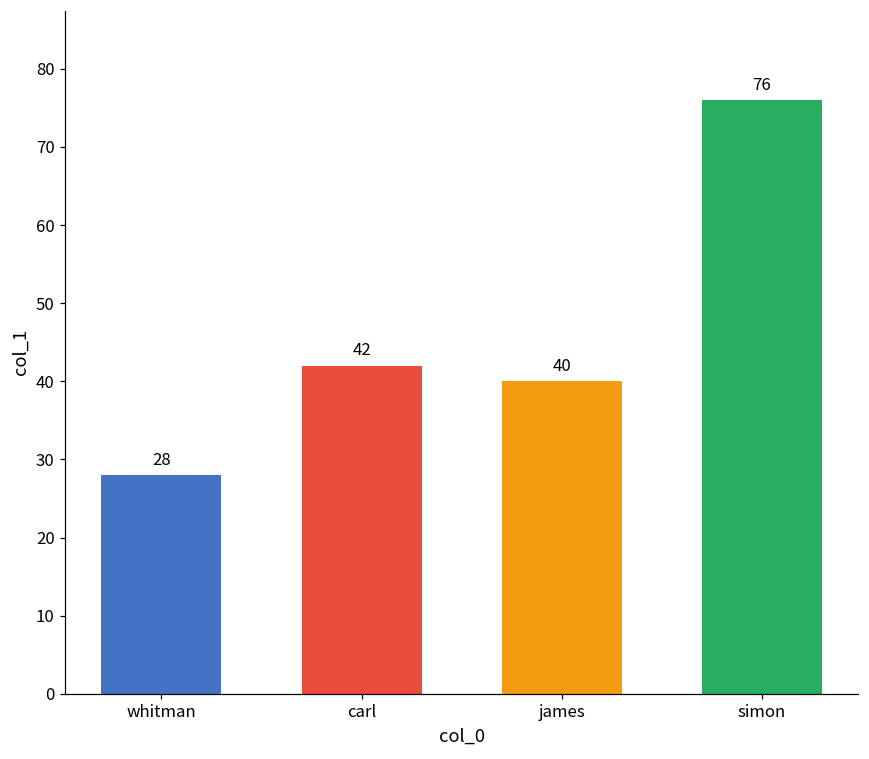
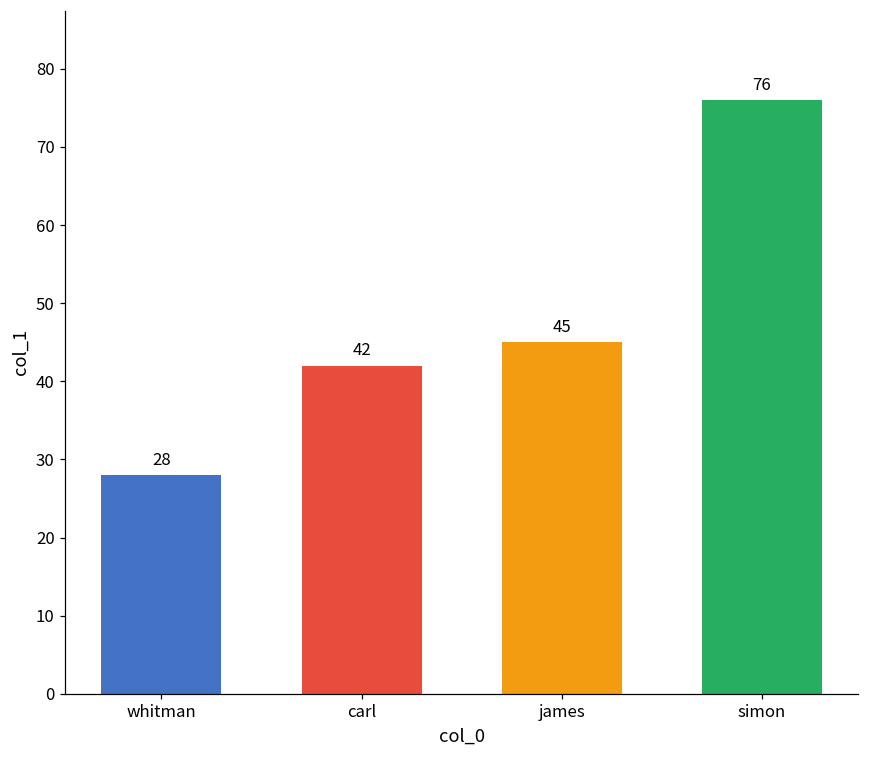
  {
    "whitman": 28,
    "carl": 42,
-   "james": 40,
+   "james": 45,
    "simon": 76
  }
